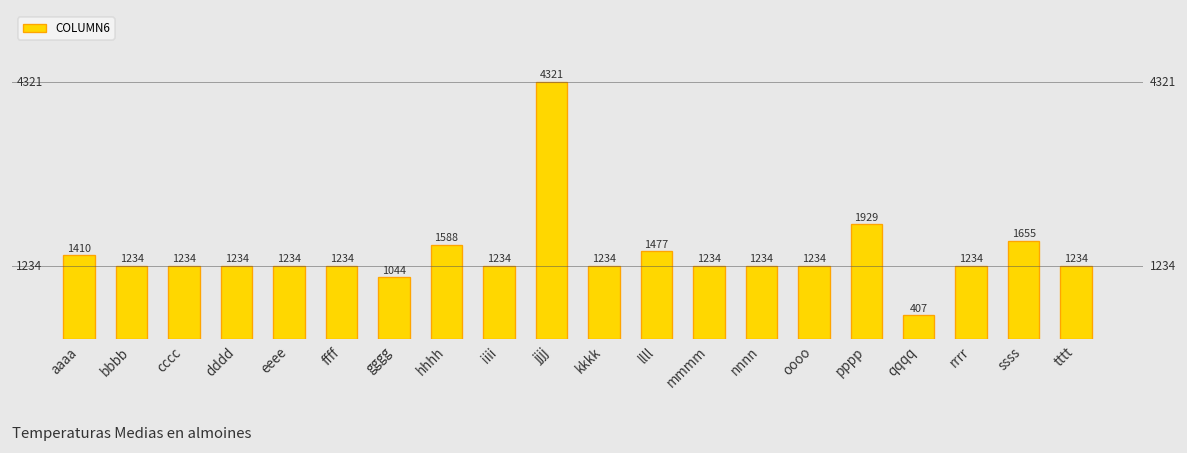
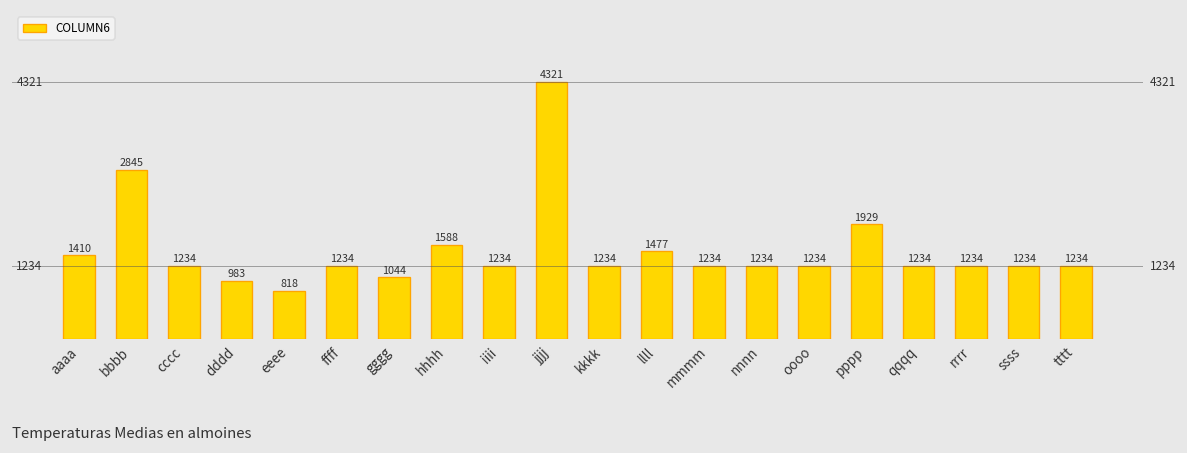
  {
    "aaaa": 1410,
-   "bbbb": 1234,
+   "bbbb": 2845,
    "cccc": 1234,
-   "dddd": 1234,
-   "eeee": 1234,
+   "dddd": 983,
+   "eeee": 818,
    "ffff": 1234,
    "gggg": 1044,
    "hhhh": 1588,
    "iiii": 1234,
    "jjjj": 4321,
    "kkkk": 1234,
    "llll": 1477,
    "mmmm": 1234,
    "nnnn": 1234,
    "oooo": 1234,
    "pppp": 1929,
-   "qqqq": 407,
+   "qqqq": 1234,
    "rrrr": 1234,
-   "ssss": 1655,
+   "ssss": 1234,
    "tttt": 1234
  }
